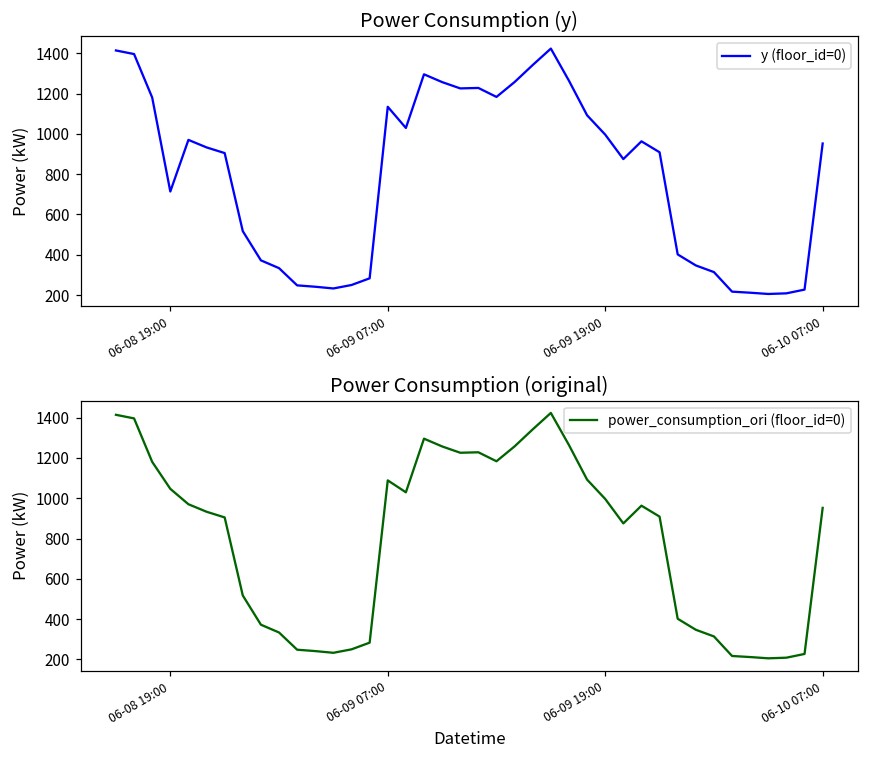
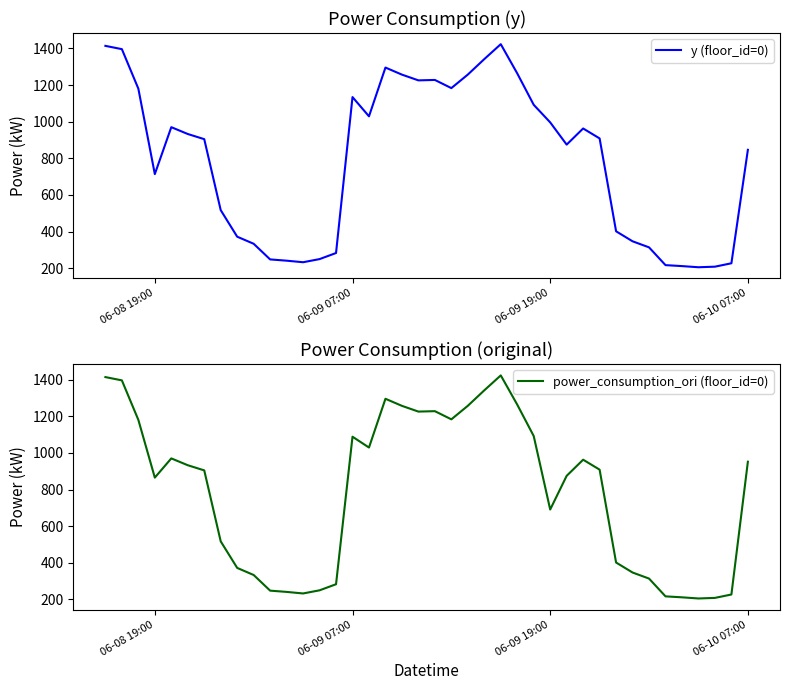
  {
    "Power Consumption (y)": {
      "06-08 19:00": 710,
      "06-09 07:00": 1130,
      "06-09 19:00": 1000,
-     "06-10 07:00": 950
+     "06-10 07:00": 850
    },
    "Power Consumption (original)": {
-     "06-08 19:00": 1050,
+     "06-08 19:00": 870,
      "06-09 07:00": 1090,
-     "06-09 19:00": 1000,
+     "06-09 19:00": 690,
      "06-10 07:00": 950
    }
  }
